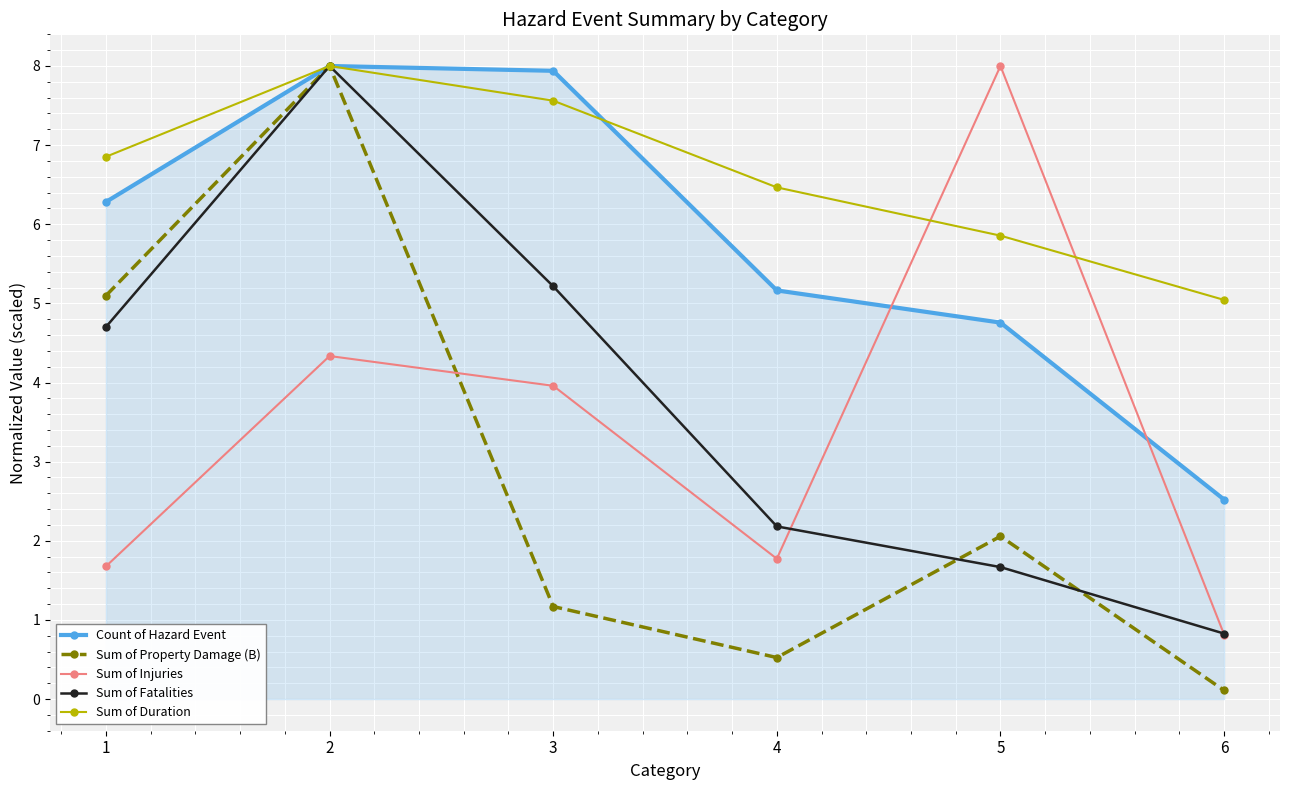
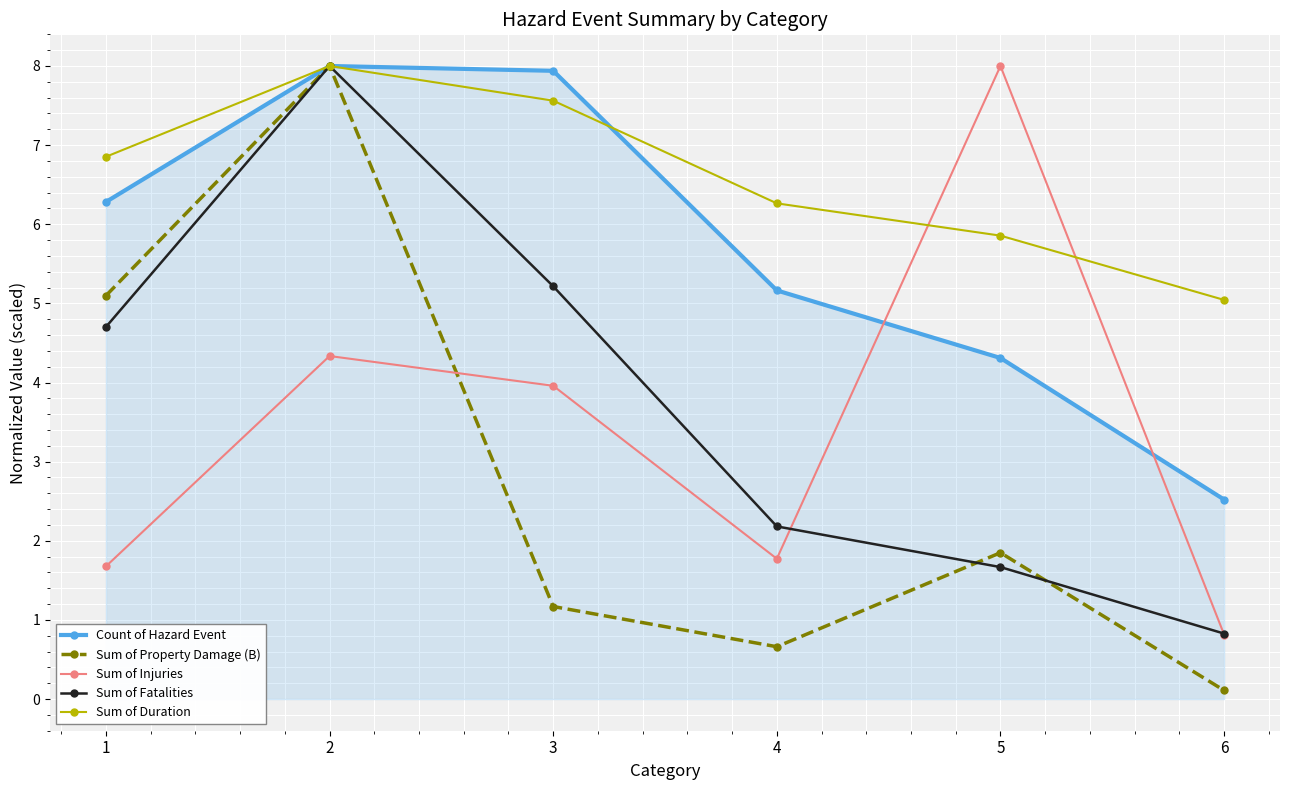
  {
    "Count of Hazard Event": {
      "1": 6.3,
      "3": 7.9,
      "4": 5.2,
-     "5": 4.8,
+     "5": 4.3,
      "6": 2.5
    },
    "Sum of Property Damage (B)": {
      "1": 5.1,
      "3": 1.2,
-     "4": 0.5,
-     "5": 2.1,
+     "4": 0.7,
+     "5": 1.8,
      "6": 0.1
    },
    "Sum of Injuries": {
      "1": 1.7,
      "2": 4.3,
      "3": 4.0,
      "4": 1.8,
      "5": 8.0
    },
    "Sum of Fatalities": {
      "1": 4.7,
      "3": 5.2,
      "4": 2.2,
      "5": 1.7
    },
    "Sum of Duration": {
      "1": 6.9,
      "3": 7.6,
-     "4": 6.5,
+     "4": 6.3,
      "5": 5.9,
      "6": 5.0
    }
  }
